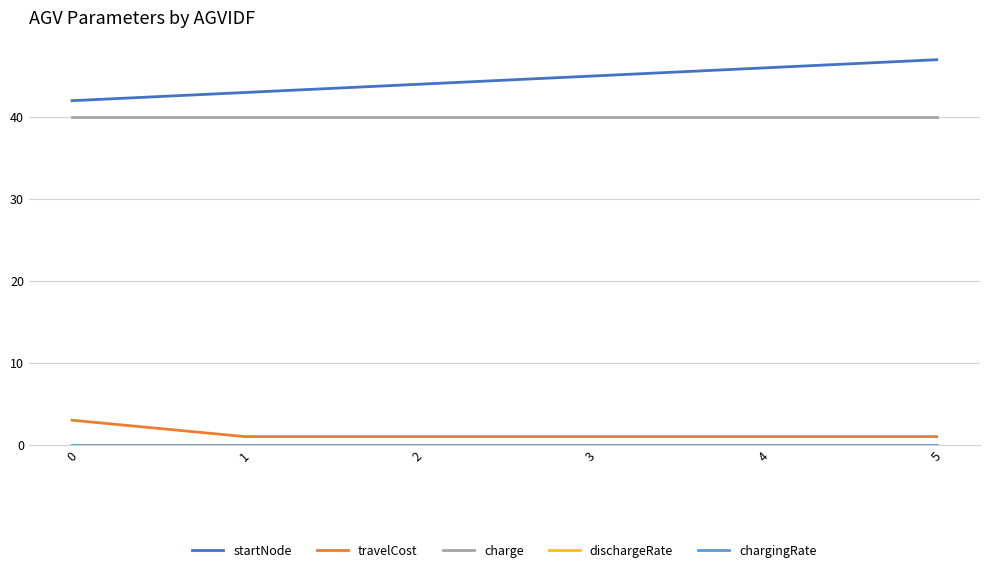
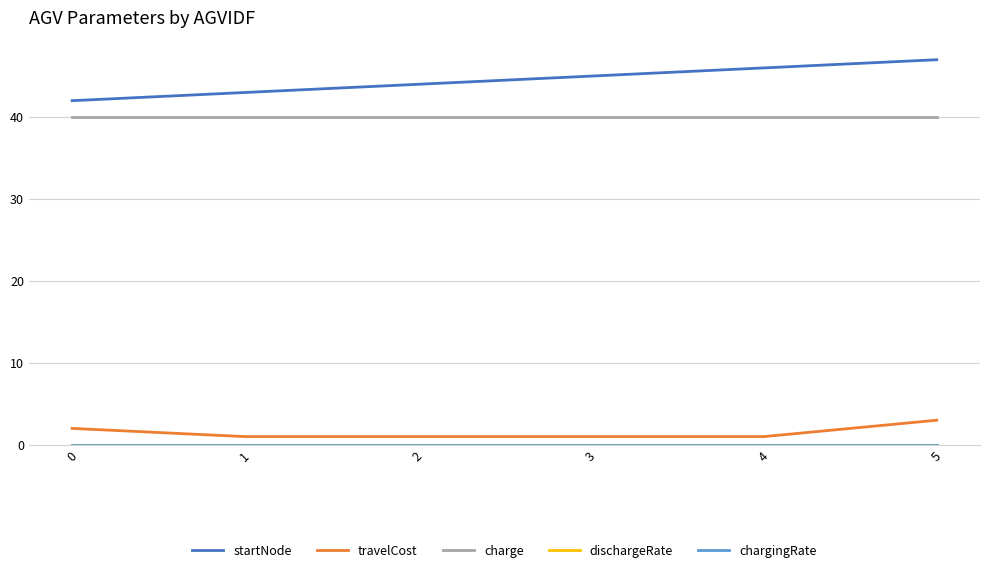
  {
    "travelCost": {
-     "0": 3,
+     "0": 2,
      "1": 1,
      "2": 1,
      "3": 1,
      "4": 1,
-     "5": 1
+     "5": 3
    },
    "charge": {
      "0": 40,
      "1": 40,
      "2": 40,
      "3": 40,
      "4": 40,
      "5": 40
    }
  }
